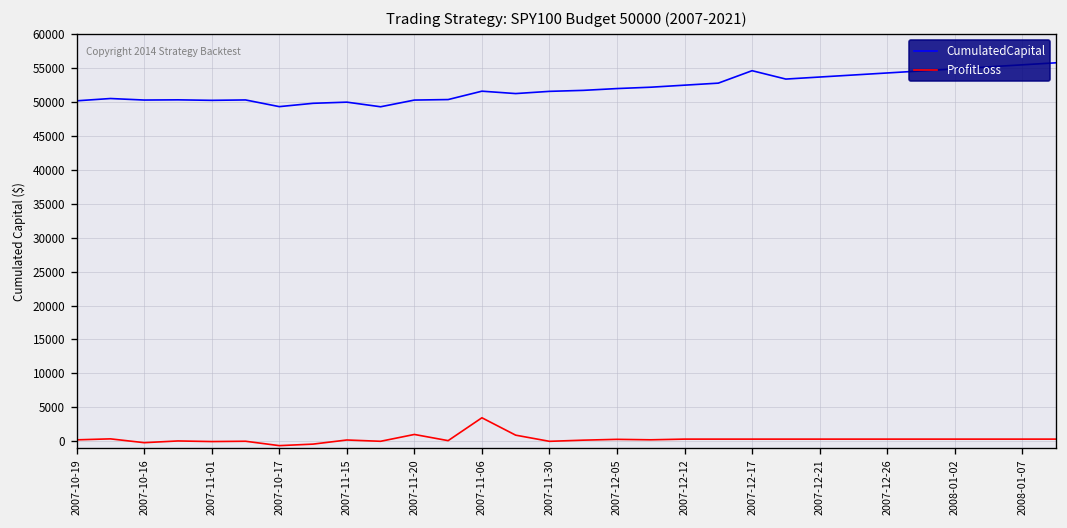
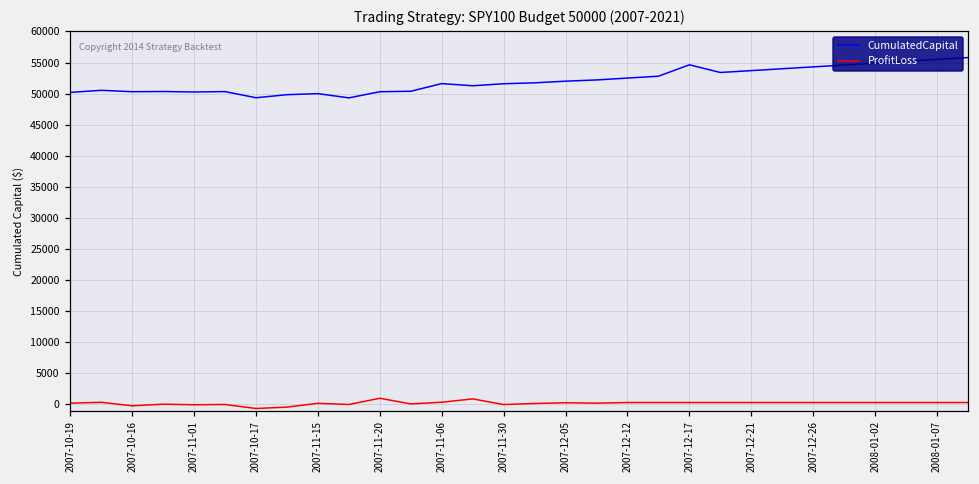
  {
    "CumulatedCapital": {
      "2007-10-19": 50000,
      "2007-10-16": 50000,
      "2007-11-01": 50000,
      "2007-10-17": 49000,
      "2007-11-15": 50000,
      "2007-11-20": 50000,
      "2007-11-06": 52000,
      "2007-11-30": 52000,
      "2007-12-05": 52000,
      "2007-12-12": 53000,
      "2007-12-17": 55000,
      "2007-12-21": 54000,
      "2007-12-26": 54000
    },
    "ProfitLoss": {
      "2007-10-19": 0,
      "2007-10-16": 0,
      "2007-11-01": 0,
      "2007-10-17": -1000,
      "2007-11-15": 0,
      "2007-11-20": 1000,
-     "2007-11-06": 3000,
+     "2007-11-06": 0,
      "2007-11-30": 0,
      "2007-12-05": 0,
      "2007-12-12": 0,
      "2007-12-17": 0,
      "2007-12-21": 0,
      "2007-12-26": 0,
      "2008-01-02": 0,
      "2008-01-07": 0
    }
  }
